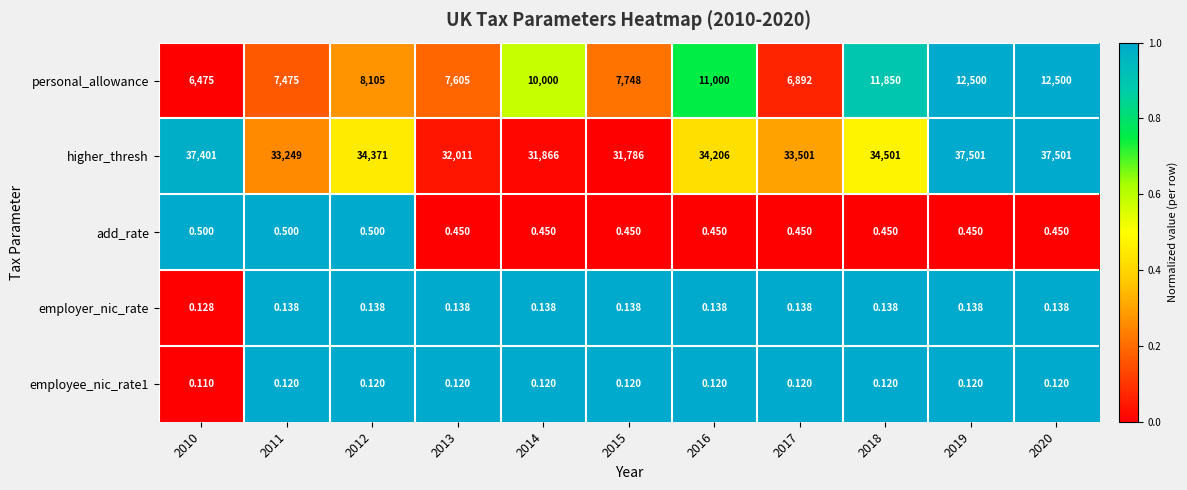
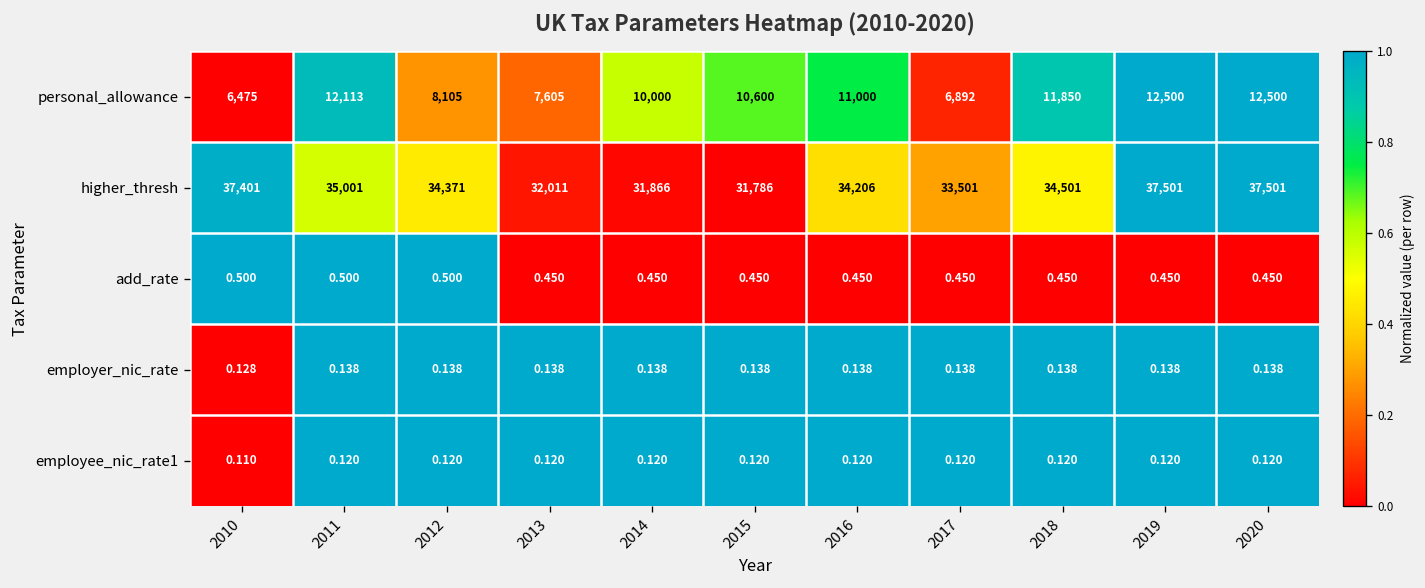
  {
    "personal_allowance": {
      "2010": "6,475",
-     "2011": "7,475",
+     "2011": "12,113",
      "2012": "8,105",
      "2013": "7,605",
      "2014": "10,000",
-     "2015": "7,748",
+     "2015": "10,600",
      "2016": "11,000",
      "2017": "6,892",
      "2018": "11,850",
      "2019": "12,500",
      "2020": "12,500"
    },
    "higher_thresh": {
      "2010": "37,401",
-     "2011": "33,249",
+     "2011": "35,001",
      "2012": "34,371",
      "2013": "32,011",
      "2014": "31,866",
      "2015": "31,786",
      "2016": "34,206",
      "2017": "33,501",
      "2018": "34,501",
      "2019": "37,501",
      "2020": "37,501"
    },
    "add_rate": {
      "2010": "0.500",
      "2011": "0.500",
      "2012": "0.500",
      "2013": "0.450",
      "2014": "0.450",
      "2015": "0.450",
      "2016": "0.450",
      "2017": "0.450",
      "2018": "0.450",
      "2019": "0.450",
      "2020": "0.450"
    },
    "employer_nic_rate": {
      "2010": "0.128",
      "2011": "0.138",
      "2012": "0.138",
      "2013": "0.138",
      "2014": "0.138",
      "2015": "0.138",
      "2016": "0.138",
      "2017": "0.138",
      "2018": "0.138",
      "2019": "0.138",
      "2020": "0.138"
    },
    "employee_nic_rate1": {
      "2010": "0.110",
      "2011": "0.120",
      "2012": "0.120",
      "2013": "0.120",
      "2014": "0.120",
      "2015": "0.120",
      "2016": "0.120",
      "2017": "0.120",
      "2018": "0.120",
      "2019": "0.120",
      "2020": "0.120"
    }
  }
